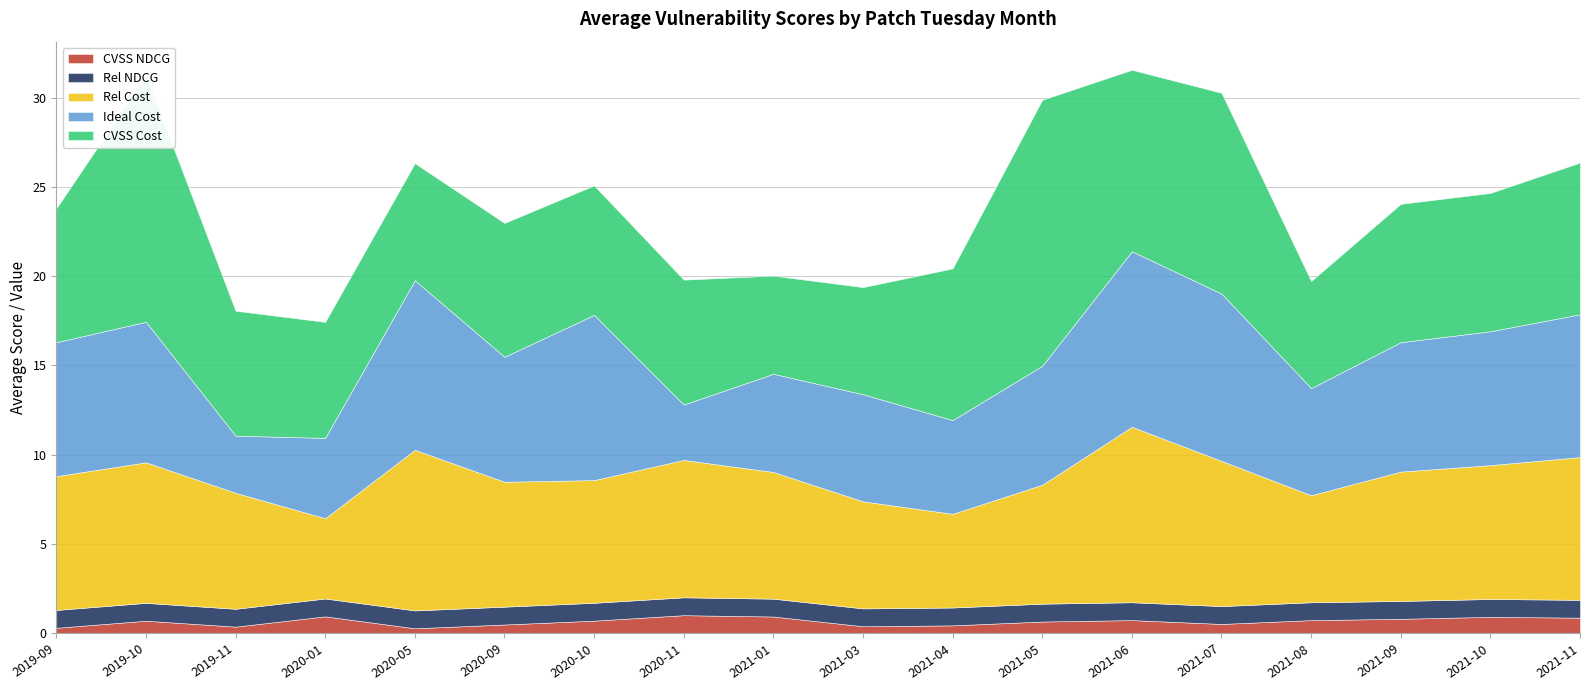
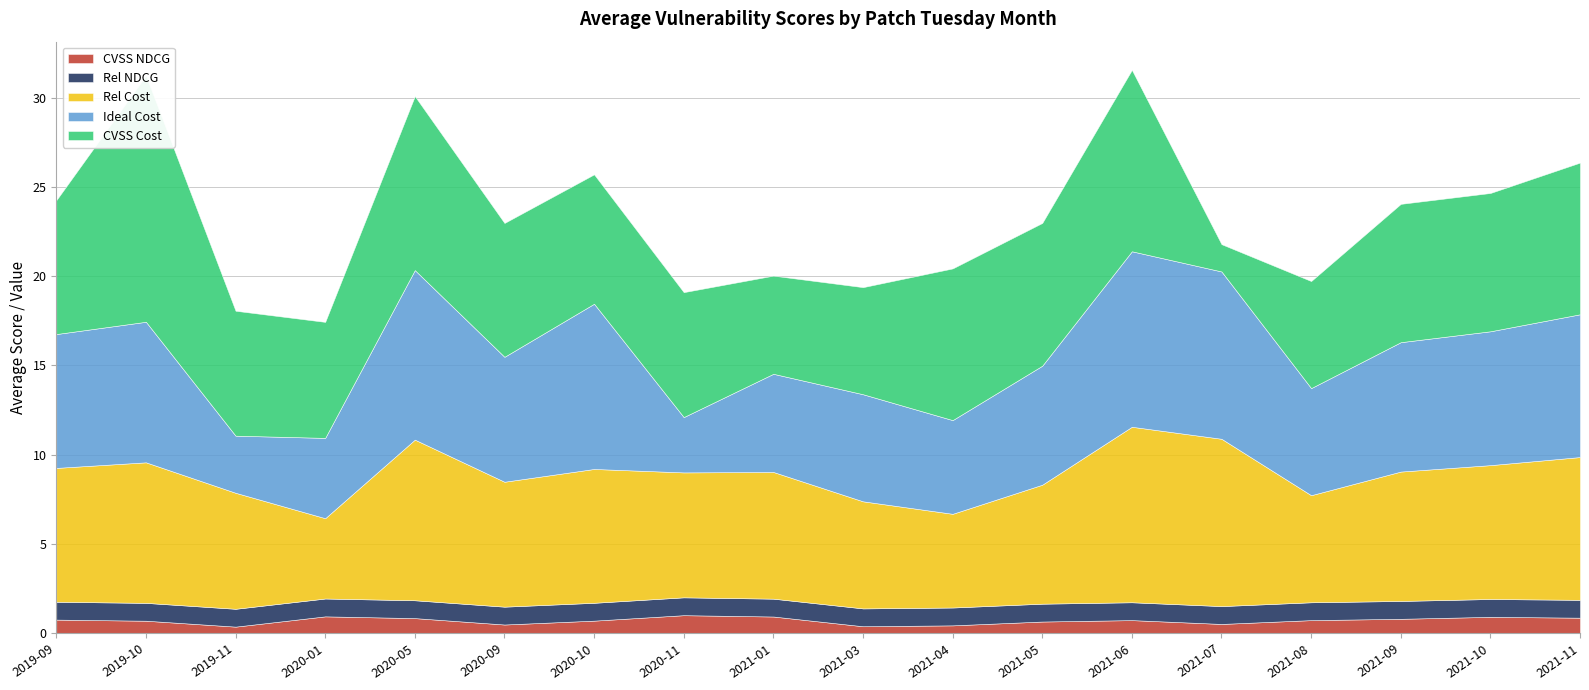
  {
    "CVSS NDCG": {
-     "2019-09": 0.3,
+     "2019-09": 0.8,
      "2019-10": 0.7,
      "2019-11": 0.4,
      "2020-01": 0.9,
-     "2020-05": 0.3,
+     "2020-05": 0.8,
      "2020-09": 0.5,
      "2020-10": 0.7,
      "2020-11": 1.0,
      "2021-01": 0.9,
      "2021-03": 0.4,
      "2021-04": 0.4,
      "2021-05": 0.6,
      "2021-06": 0.7,
      "2021-07": 0.5,
      "2021-08": 0.7,
      "2021-09": 0.8,
      "2021-10": 0.9,
      "2021-11": 0.9
    },
    "Rel NDCG": {
      "2019-09": 1.0,
      "2019-10": 1.0,
      "2019-11": 1.0,
      "2020-01": 1.0,
      "2020-05": 1.0,
      "2020-09": 1.0,
      "2020-10": 1.0,
      "2020-11": 1.0,
      "2021-01": 1.0,
      "2021-03": 1.0,
      "2021-04": 1.0,
      "2021-05": 1.0,
      "2021-06": 1.0,
      "2021-07": 1.0,
      "2021-08": 1.0,
      "2021-09": 1.0,
      "2021-10": 1.0,
      "2021-11": 1.0
    },
    "Rel Cost": {
      "2019-09": 7.5,
      "2019-10": 7.9,
      "2019-11": 6.5,
      "2020-01": 4.5,
      "2020-05": 9.0,
      "2020-09": 7.0,
-     "2020-10": 6.9,
-     "2020-11": 7.7,
+     "2020-10": 7.5,
+     "2020-11": 7.0,
      "2021-01": 7.1,
      "2021-03": 6.0,
      "2021-04": 5.3,
      "2021-05": 6.7,
      "2021-06": 9.8,
-     "2021-07": 8.1,
+     "2021-07": 9.4,
      "2021-08": 6.0,
      "2021-09": 7.3,
      "2021-10": 7.5,
      "2021-11": 8.0
    },
    "Ideal Cost": {
      "2019-09": 7.5,
      "2019-10": 7.9,
      "2019-11": 3.2,
      "2020-01": 4.5,
      "2020-05": 9.5,
      "2020-09": 7.0,
      "2020-10": 9.3,
      "2020-11": 3.1,
      "2021-01": 5.5,
      "2021-03": 6.0,
      "2021-04": 5.3,
      "2021-05": 6.7,
      "2021-06": 9.8,
      "2021-07": 9.4,
      "2021-08": 6.0,
      "2021-09": 7.3,
      "2021-10": 7.5,
      "2021-11": 8.0
    },
    "CVSS Cost": {
      "2019-09": 7.5,
      "2019-11": 7.0,
      "2020-01": 6.5,
-     "2020-05": 6.6,
+     "2020-05": 9.8,
      "2020-09": 7.5,
      "2020-10": 7.3,
      "2020-11": 7.0,
      "2021-01": 5.5,
      "2021-03": 6.0,
      "2021-04": 8.5,
-     "2021-05": 14.9,
+     "2021-05": 8.0,
      "2021-06": 10.2,
-     "2021-07": 11.3,
+     "2021-07": 1.5,
      "2021-08": 6.0,
      "2021-09": 7.8,
      "2021-10": 7.8,
      "2021-11": 8.5
    }
  }
